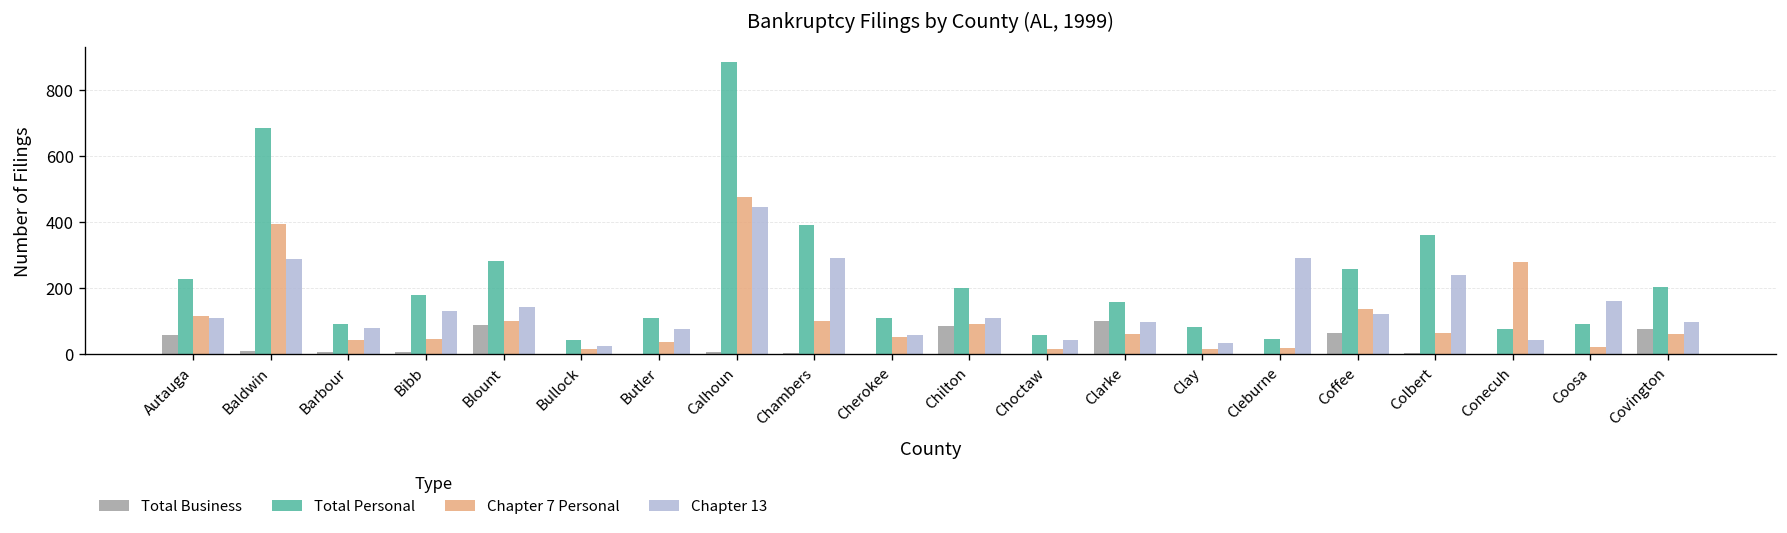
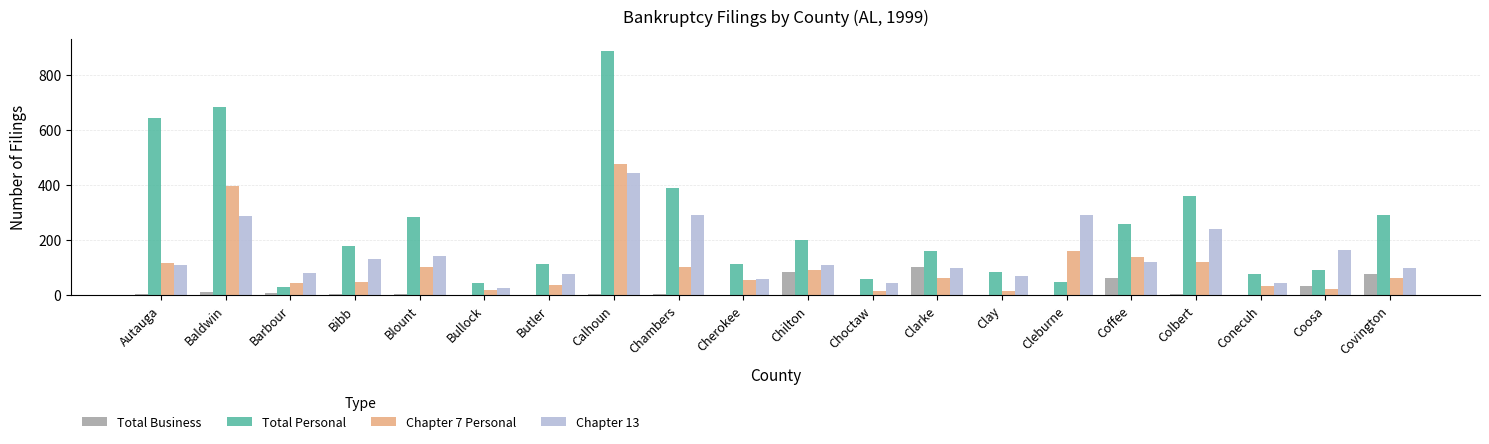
  {
    "Total Business": {
-     "Autauga": 60,
+     "Autauga": 0,
      "Baldwin": 10,
-     "Blount": 90,
+     "Blount": 0,
      "Bullock": 0,
      "Cherokee": 0,
      "Chilton": 90,
      "Clarke": 100,
      "Clay": 0,
      "Cleburne": 0,
      "Coffee": 60,
      "Conecuh": 0,
-     "Coosa": 0,
+     "Coosa": 30,
      "Covington": 80
    },
    "Total Personal": {
-     "Autauga": 230,
+     "Autauga": 640,
      "Baldwin": 690,
-     "Barbour": 90,
+     "Barbour": 30,
      "Bibb": 180,
      "Blount": 280,
      "Bullock": 40,
      "Butler": 110,
      "Calhoun": 890,
      "Chambers": 390,
      "Cherokee": 110,
      "Chilton": 200,
      "Choctaw": 60,
      "Clarke": 160,
      "Clay": 80,
      "Cleburne": 50,
      "Coffee": 260,
      "Colbert": 360,
      "Conecuh": 80,
      "Coosa": 90,
-     "Covington": 200
+     "Covington": 290
    },
    "Chapter 7 Personal": {
      "Autauga": 120,
      "Baldwin": 400,
      "Barbour": 40,
      "Bibb": 50,
      "Blount": 100,
      "Bullock": 20,
      "Butler": 40,
      "Calhoun": 480,
      "Chambers": 100,
      "Cherokee": 50,
      "Chilton": 90,
      "Choctaw": 20,
      "Clarke": 60,
      "Clay": 20,
-     "Cleburne": 20,
+     "Cleburne": 160,
      "Coffee": 140,
-     "Colbert": 70,
-     "Conecuh": 280,
+     "Colbert": 120,
+     "Conecuh": 30,
      "Coosa": 20,
      "Covington": 60
    },
    "Chapter 13": {
      "Autauga": 110,
      "Baldwin": 290,
      "Barbour": 80,
      "Bibb": 130,
      "Blount": 140,
      "Bullock": 30,
      "Butler": 80,
      "Calhoun": 450,
      "Chambers": 290,
      "Cherokee": 60,
      "Chilton": 110,
      "Choctaw": 40,
      "Clarke": 100,
-     "Clay": 30,
+     "Clay": 70,
      "Cleburne": 290,
      "Coffee": 120,
      "Colbert": 240,
      "Conecuh": 40,
      "Coosa": 160,
      "Covington": 100
    }
  }
